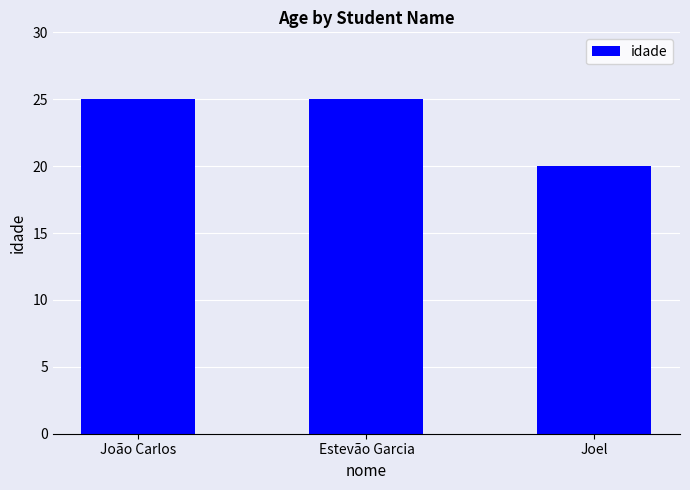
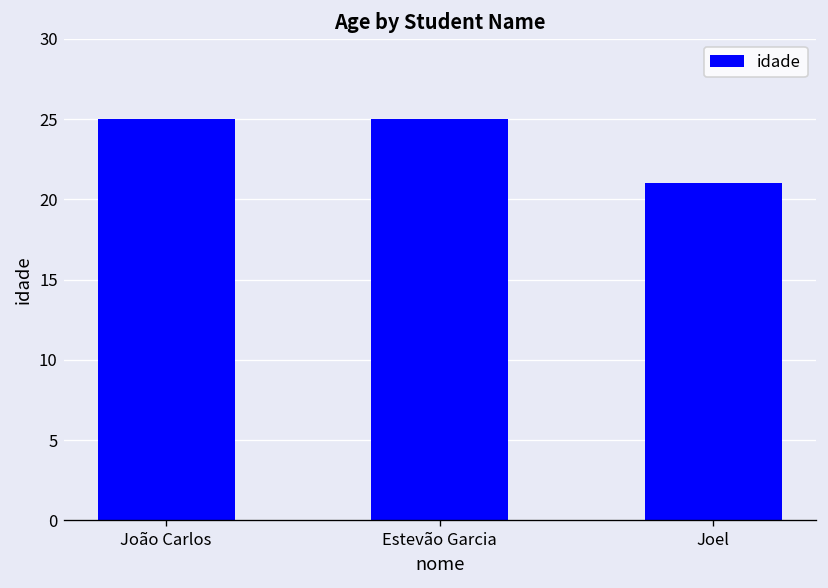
  {
    "João Carlos": 25,
    "Estevão Garcia": 25,
-   "Joel": 20
+   "Joel": 21
  }
